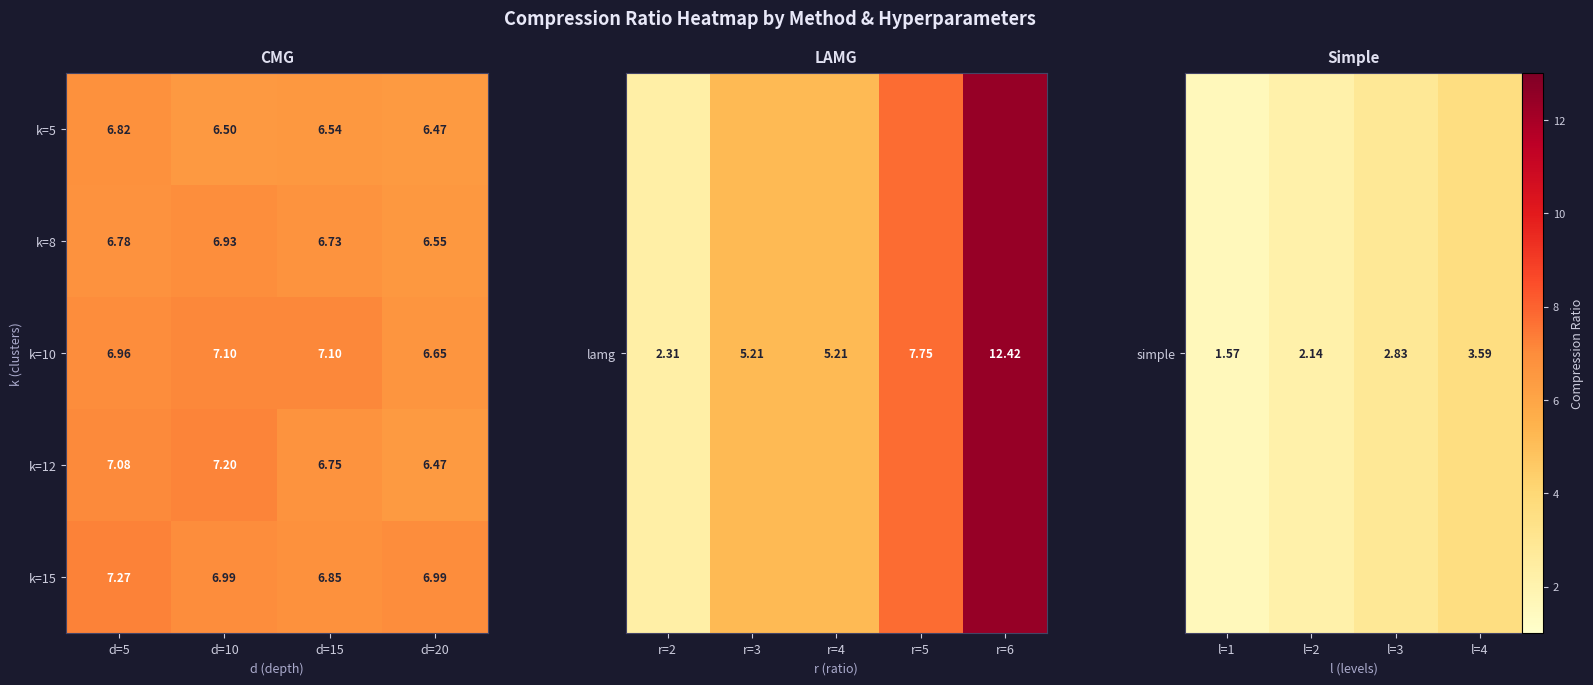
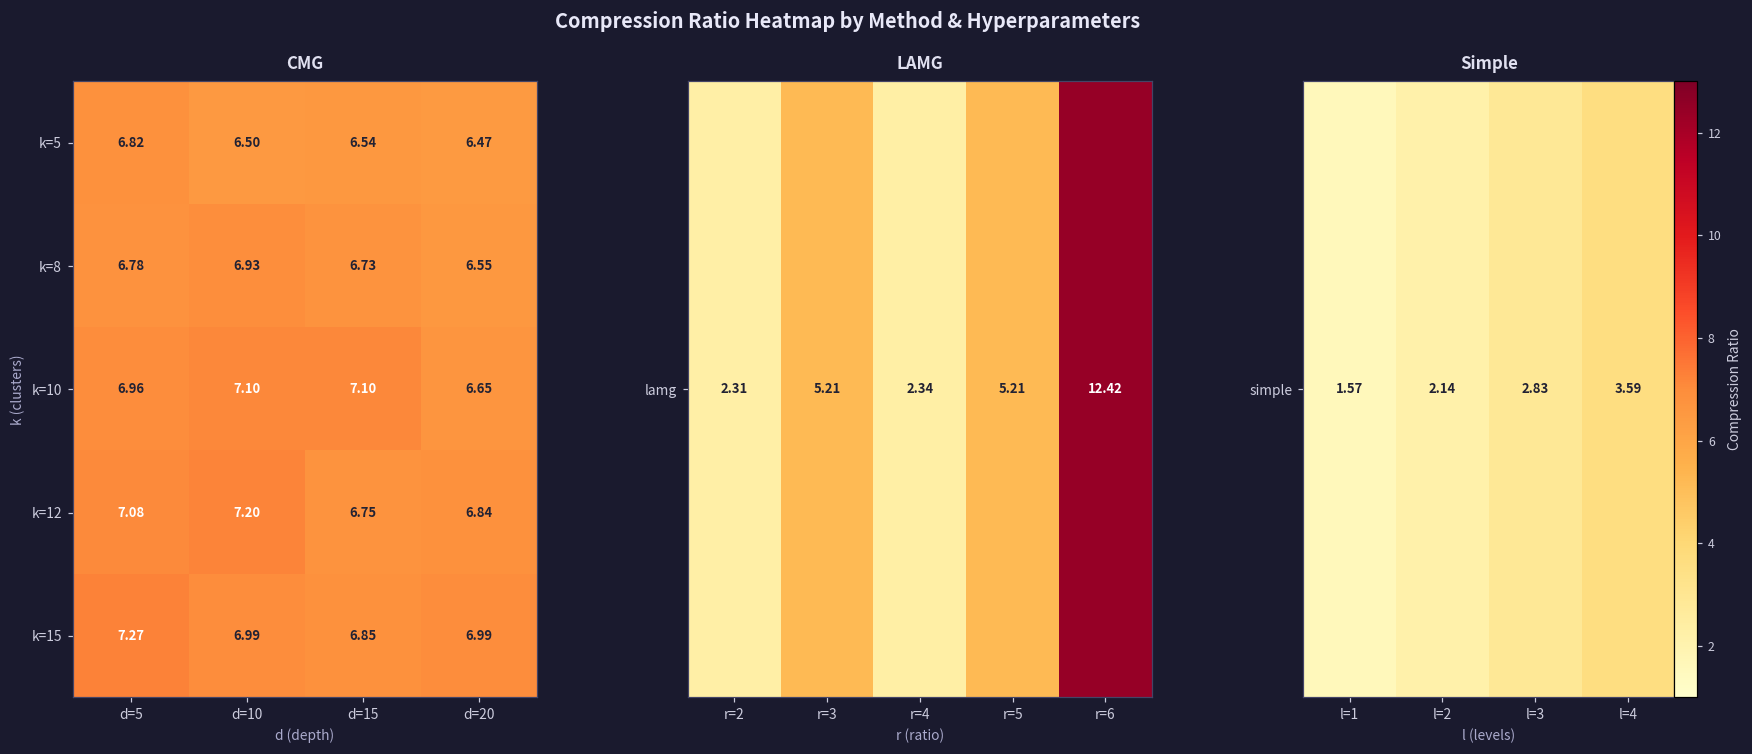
  {
    "CMG": {
      "k=5": {
        "d=5": 6.82,
        "d=10": 6.50,
        "d=15": 6.54,
        "d=20": 6.47
      },
      "k=8": {
        "d=5": 6.78,
        "d=10": 6.93,
        "d=15": 6.73,
        "d=20": 6.55
      },
      "k=10": {
        "d=5": 6.96,
        "d=10": 7.10,
        "d=15": 7.10,
        "d=20": 6.65
      },
      "k=12": {
        "d=5": 7.08,
        "d=10": 7.20,
        "d=15": 6.75,
-       "d=20": 6.47
+       "d=20": 6.84
      },
      "k=15": {
        "d=5": 7.27,
        "d=10": 6.99,
        "d=15": 6.85,
        "d=20": 6.99
      }
    },
    "LAMG": {
      "lamg": {
        "r=2": 2.31,
        "r=3": 5.21,
-       "r=4": 5.21,
-       "r=5": 7.75,
+       "r=4": 2.34,
+       "r=5": 5.21,
        "r=6": 12.42
      }
    },
    "Simple": {
      "simple": {
        "l=1": 1.57,
        "l=2": 2.14,
        "l=3": 2.83,
        "l=4": 3.59
      }
    }
  }
